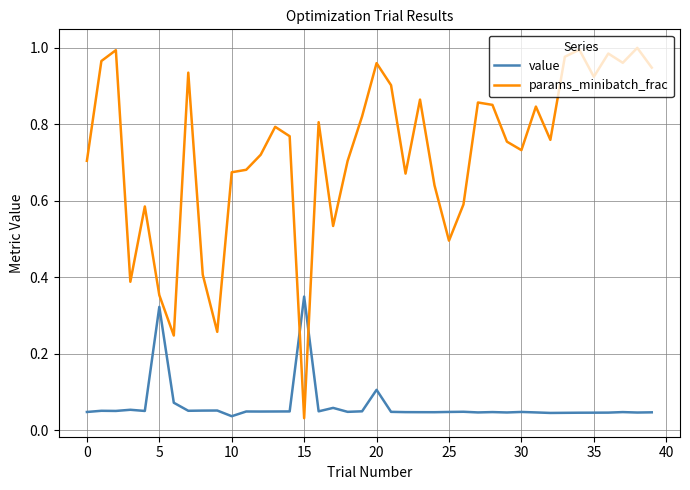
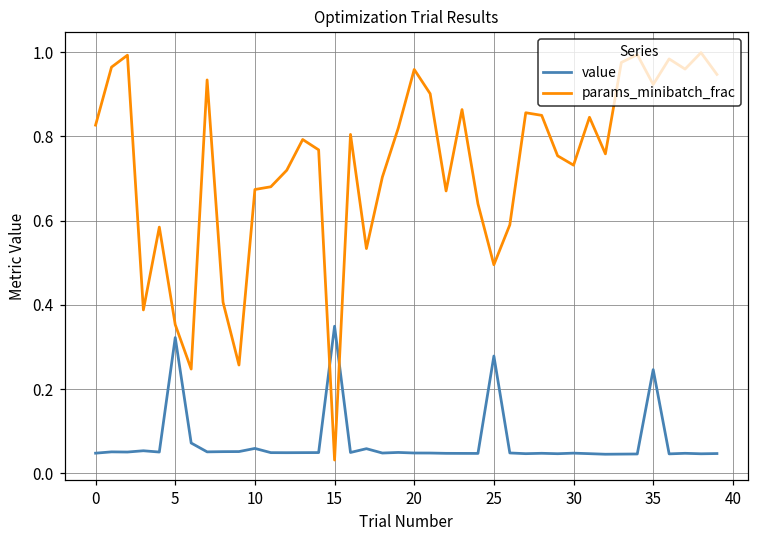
  {
    "value": {
      "0": 0.05,
      "5": 0.32,
-     "10": 0.04,
+     "10": 0.06,
      "15": 0.35,
-     "20": 0.11,
-     "25": 0.05,
+     "20": 0.05,
+     "25": 0.28,
      "30": 0.05,
-     "35": 0.05
+     "35": 0.25
    },
    "params_minibatch_frac": {
-     "0": 0.70,
+     "0": 0.83,
      "5": 0.35,
      "10": 0.67,
      "15": 0.03,
      "20": 0.96,
      "25": 0.50,
      "30": 0.73
    }
  }
